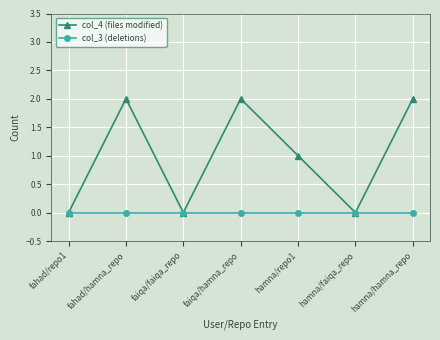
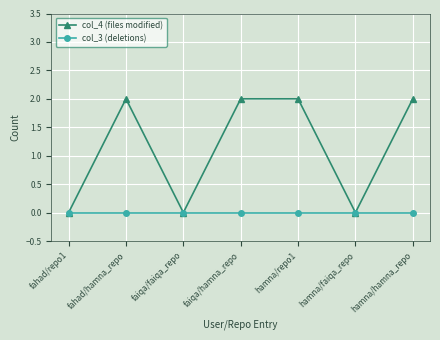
  {
    "col_4 (files modified)": {
      "fahad/hamna_repo": 2,
      "faiqa/hamna_repo": 2,
-     "hamna/repo1": 1,
+     "hamna/repo1": 2,
      "hamna/hamna_repo": 2
    },
    "col_3 (deletions)": {
      "fahad/hamna_repo": 0,
      "faiqa/hamna_repo": 0,
      "hamna/repo1": 0,
      "hamna/hamna_repo": 0
    }
  }
